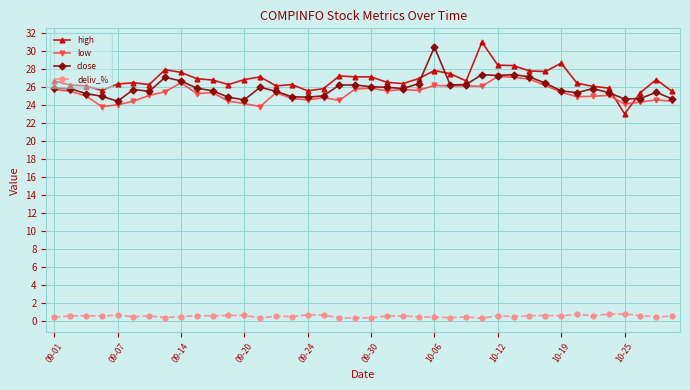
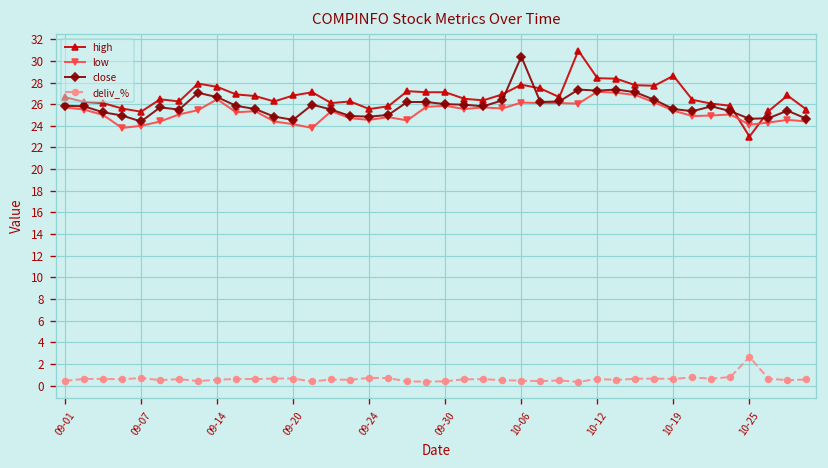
  {
    "high": {
-     "09-07": 26,
+     "09-07": 25,
      "09-14": 28,
      "09-20": 27,
      "09-24": 26,
      "09-30": 27,
      "10-06": 28,
      "10-12": 28,
      "10-19": 29,
      "10-25": 23
    },
    "low": {
      "09-07": 24,
      "09-20": 24,
      "09-24": 25,
      "10-06": 26,
      "10-25": 24
    },
    "close": {
      "09-07": 24,
      "09-20": 25,
      "09-24": 25,
      "10-06": 30,
      "10-25": 25
    },
    "deliv_%": {
      "09-01": 0,
      "09-07": 1,
      "09-14": 1,
      "09-20": 1,
      "09-24": 1,
      "09-30": 0,
      "10-06": 0,
      "10-12": 1,
      "10-19": 1,
-     "10-25": 1
+     "10-25": 3
    }
  }
